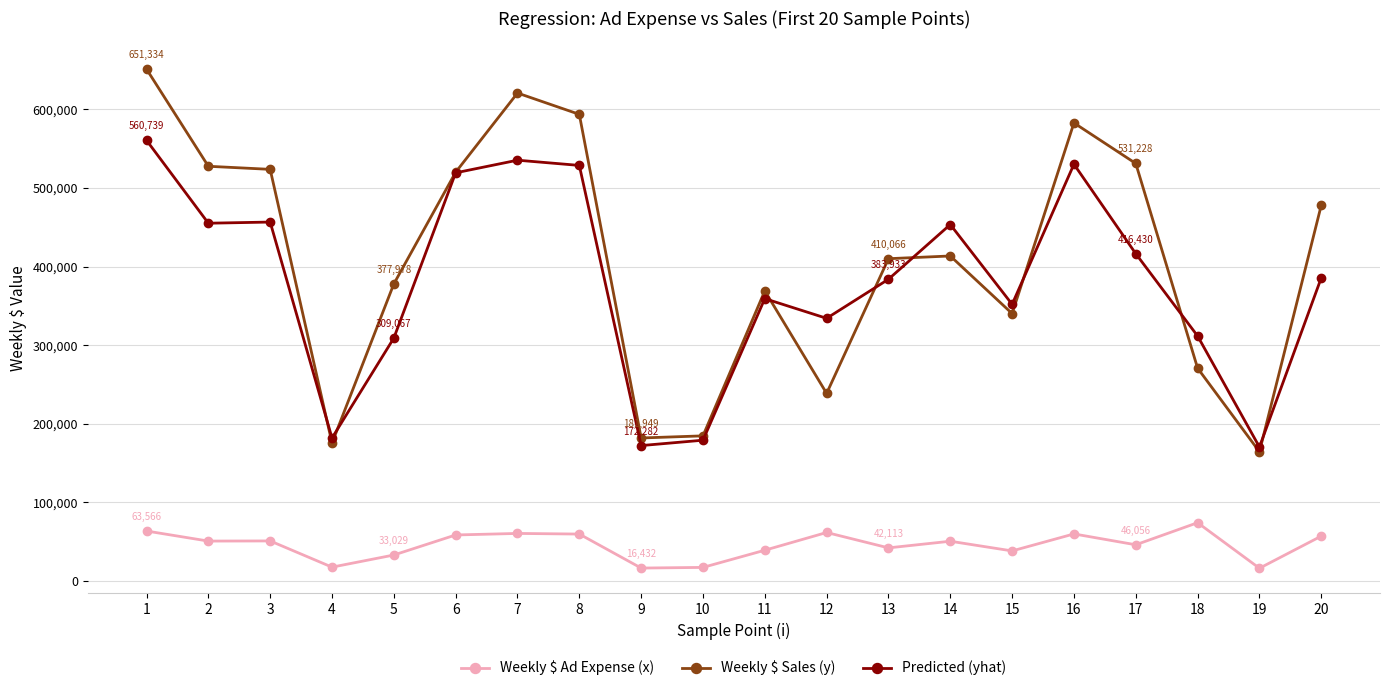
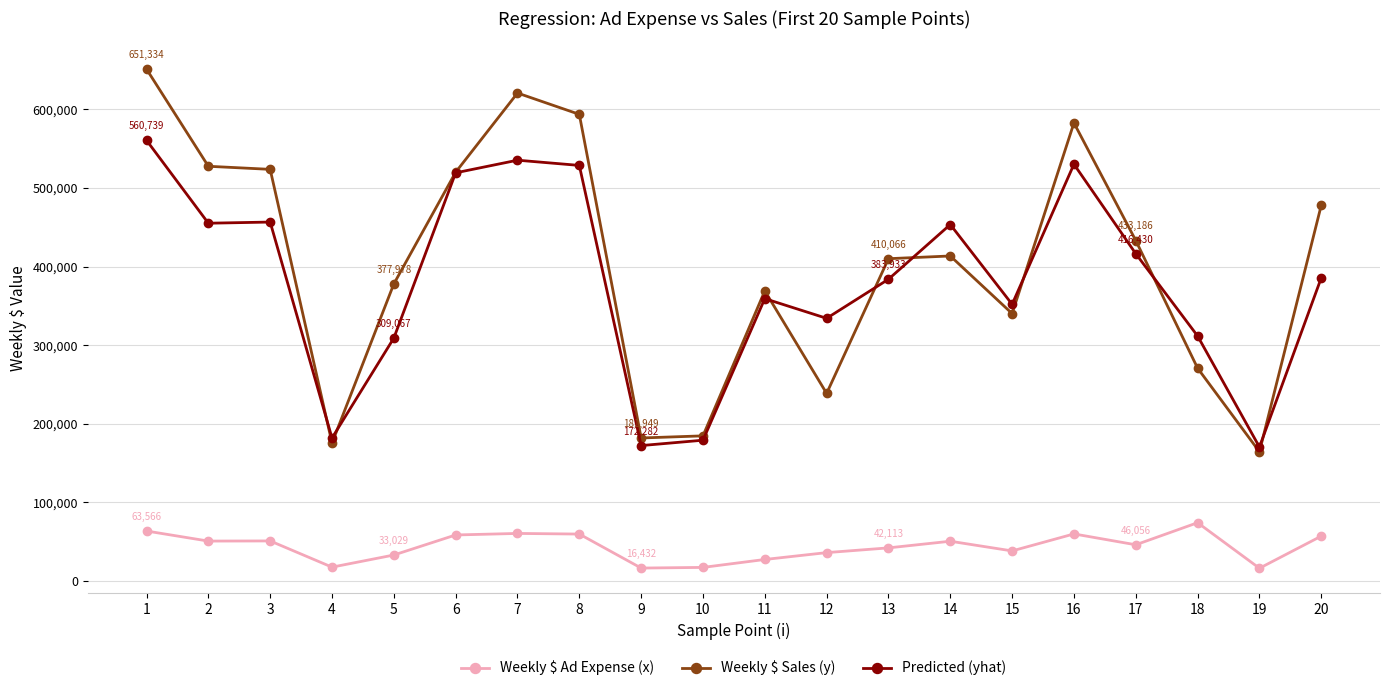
  {
    "Weekly $ Ad Expense (x)": {
      "2": "50,000",
      "3": "50,000",
      "4": "20,000",
      "6": "60,000",
      "7": "60,000",
      "8": "60,000",
      "10": "20,000",
-     "11": "40,000",
-     "12": "60,000",
+     "11": "30,000",
+     "12": "40,000",
      "14": "50,000",
      "15": "40,000",
      "16": "60,000",
      "18": "70,000",
      "19": "20,000",
      "20": "60,000"
    },
    "Weekly $ Sales (y)": {
      "1": "651,334",
      "5": "377,978",
      "13": "410,066",
-     "17": "531,228"
+     "17": "433,186"
    },
    "Predicted (yhat)": {
      "1": "560,739",
      "5": "309,067"
    }
  }
